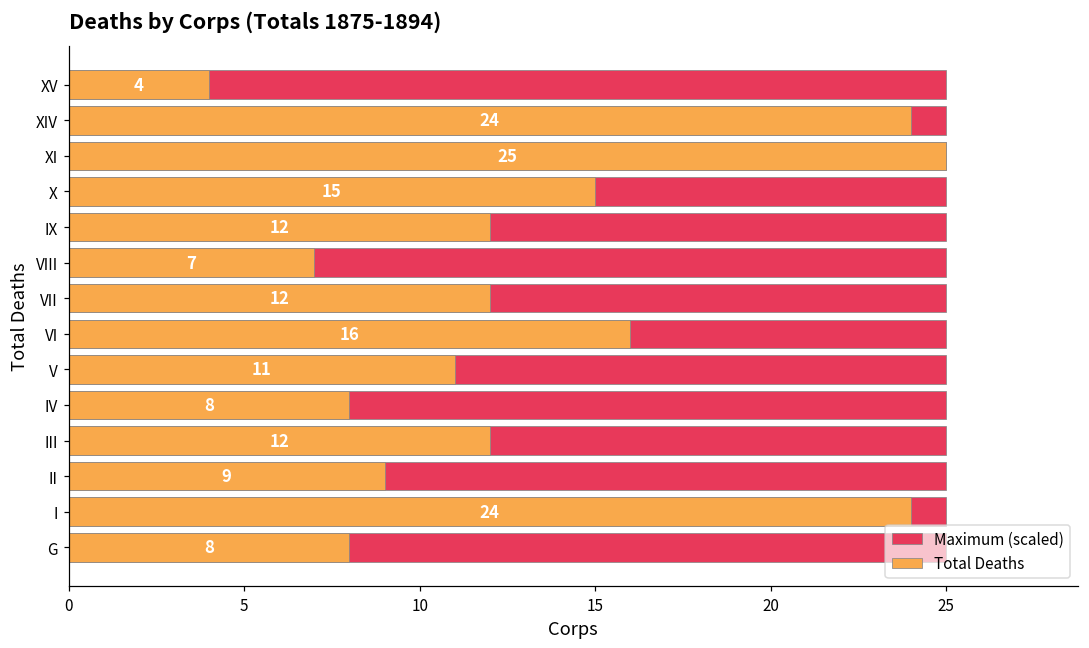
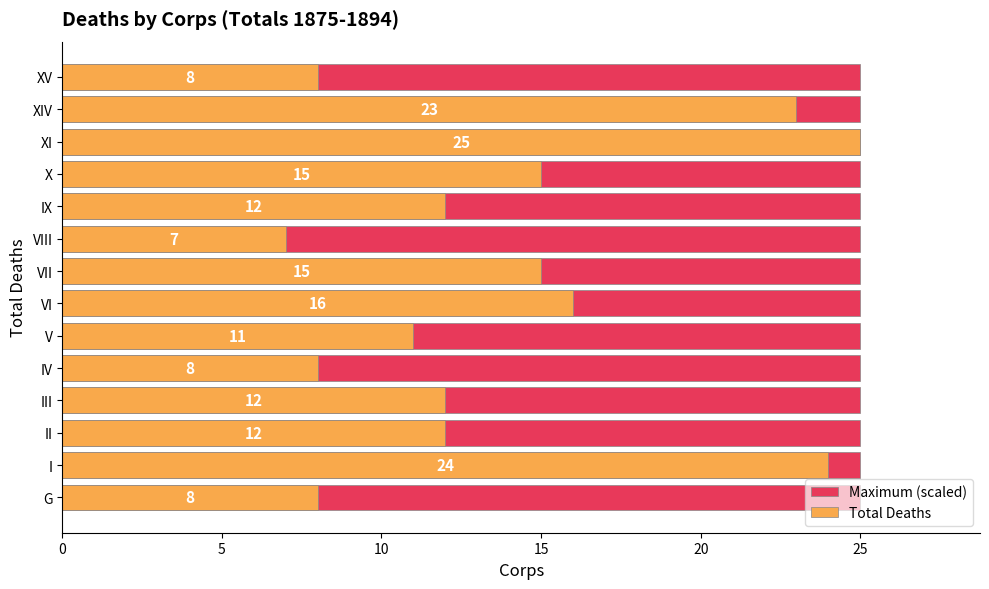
  {
    "Maximum (scaled)": {
      "XI": 25
    },
    "Total Deaths": {
-     "XV": 4,
-     "XIV": 24,
+     "XV": 8,
+     "XIV": 23,
      "XI": 25,
-     "VII": 12,
-     "II": 9
+     "VII": 15,
+     "II": 12
    }
  }
